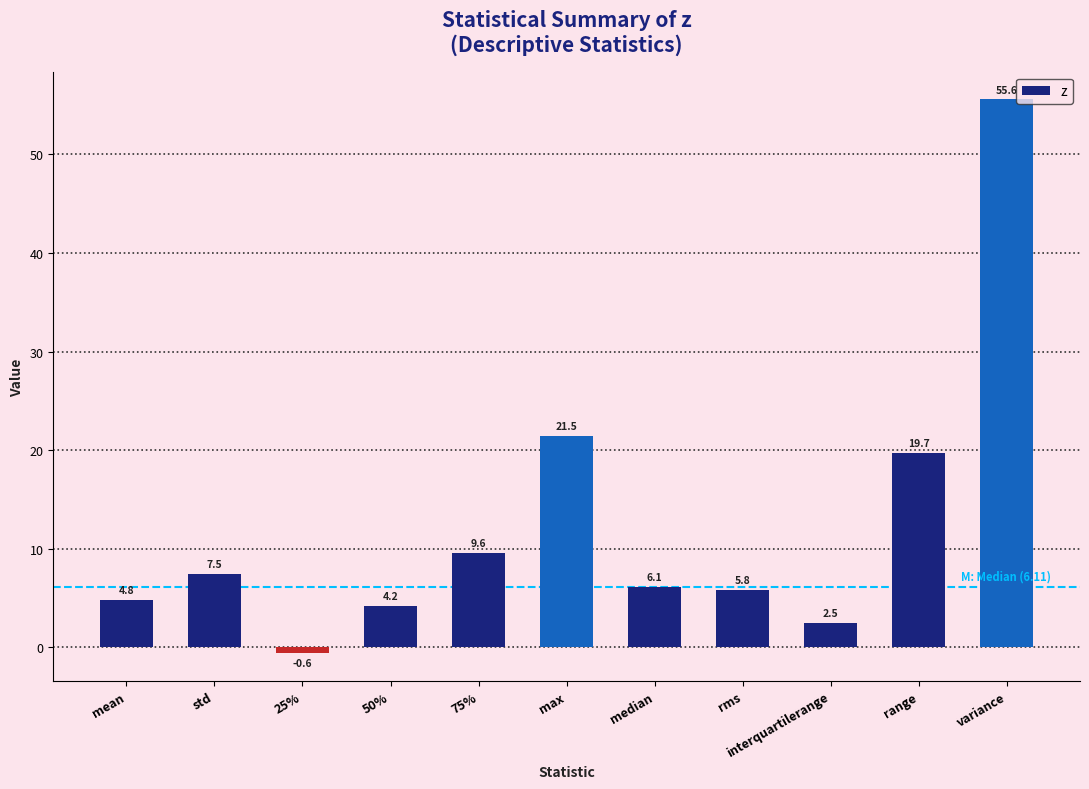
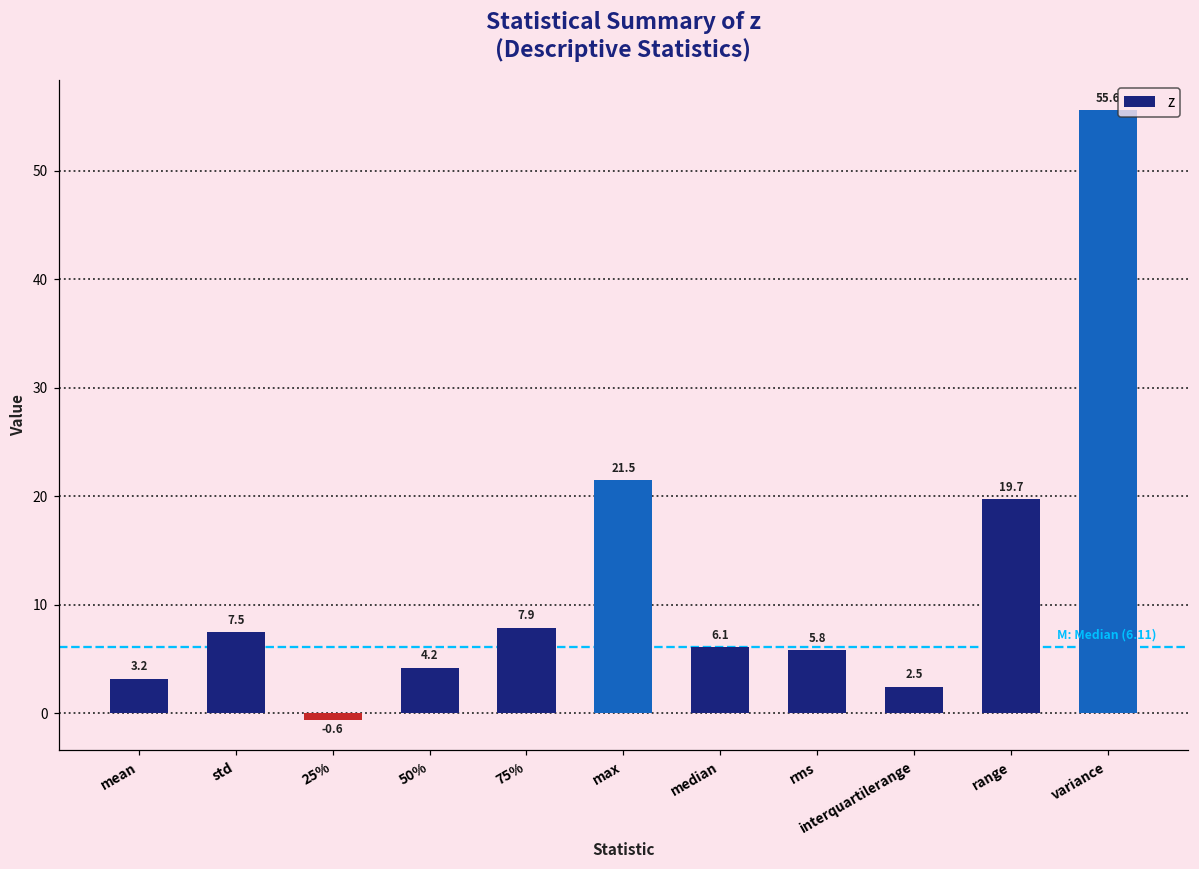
  {
-   "mean": 4.8,
+   "mean": 3.2,
    "std": 7.5,
    "25%": -0.6,
    "50%": 4.2,
-   "75%": 9.6,
+   "75%": 7.9,
    "max": 21.5,
    "median": 6.1,
    "rms": 5.8,
    "interquartilerange": 2.5,
    "range": 19.7
  }
